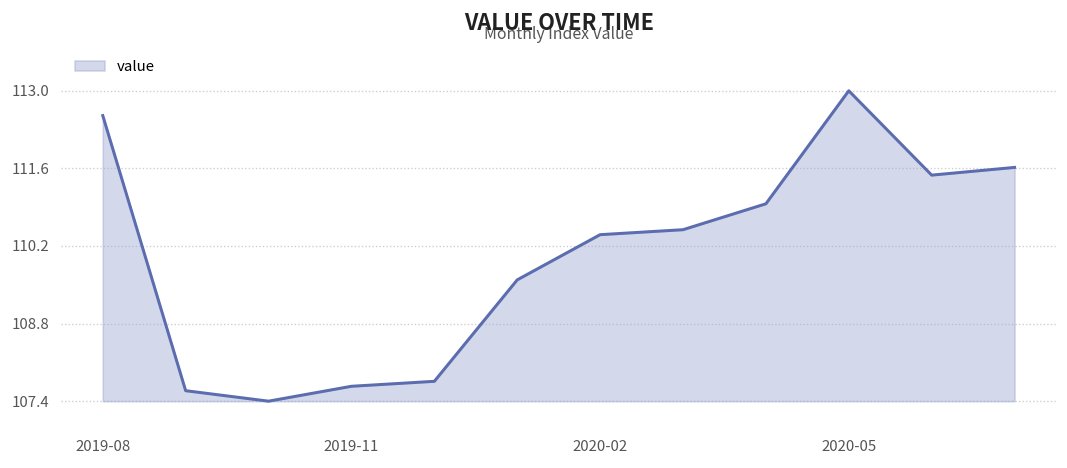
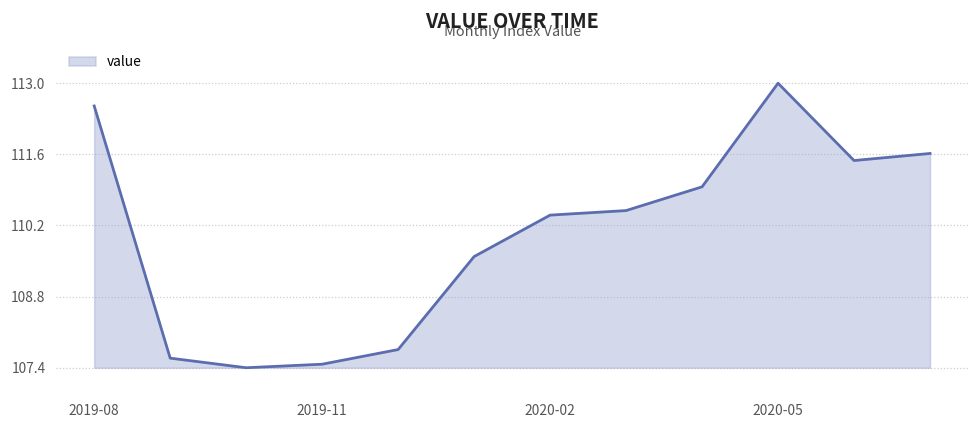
  {
    "2019-08": 112.6,
-   "2019-11": 107.7,
+   "2019-11": 107.5,
    "2020-02": 110.4,
    "2020-05": 113.1
  }
